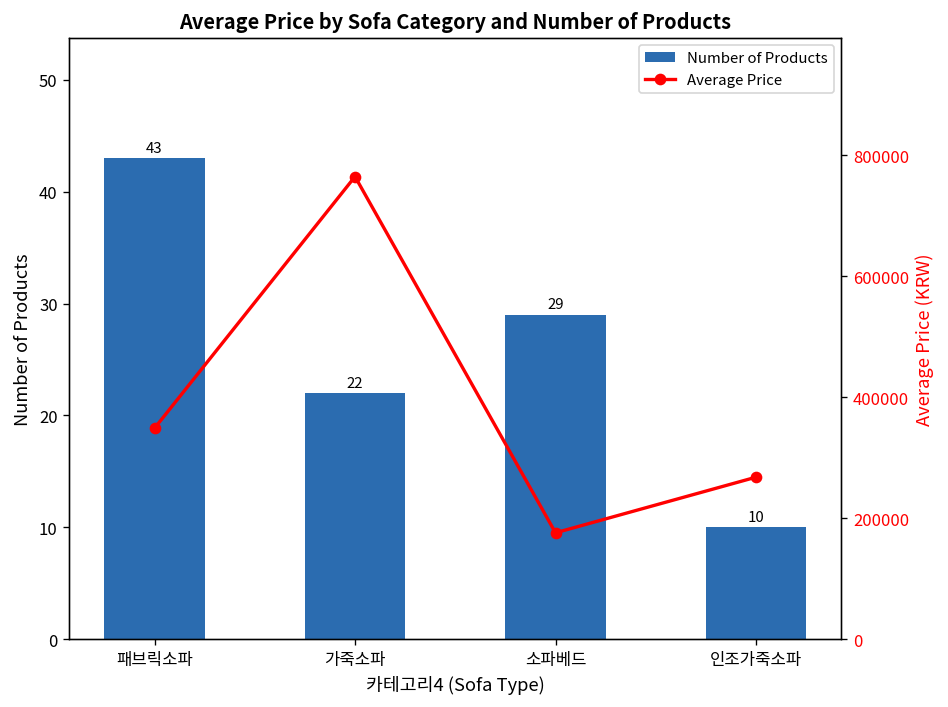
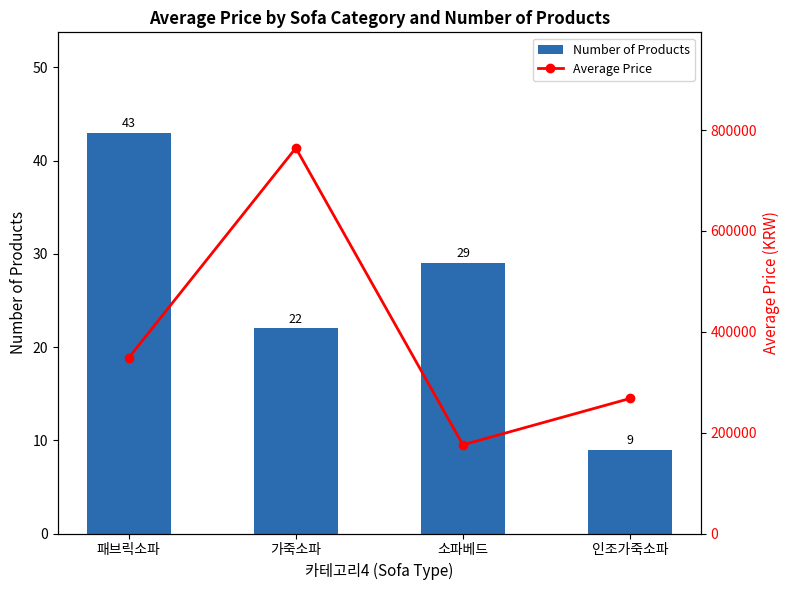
  {
    "Number of Products": {
      "패브릭소파": 43,
      "가죽소파": 22,
      "소파베드": 29,
-     "인조가죽소파": 10
+     "인조가죽소파": 9
    }
  }
